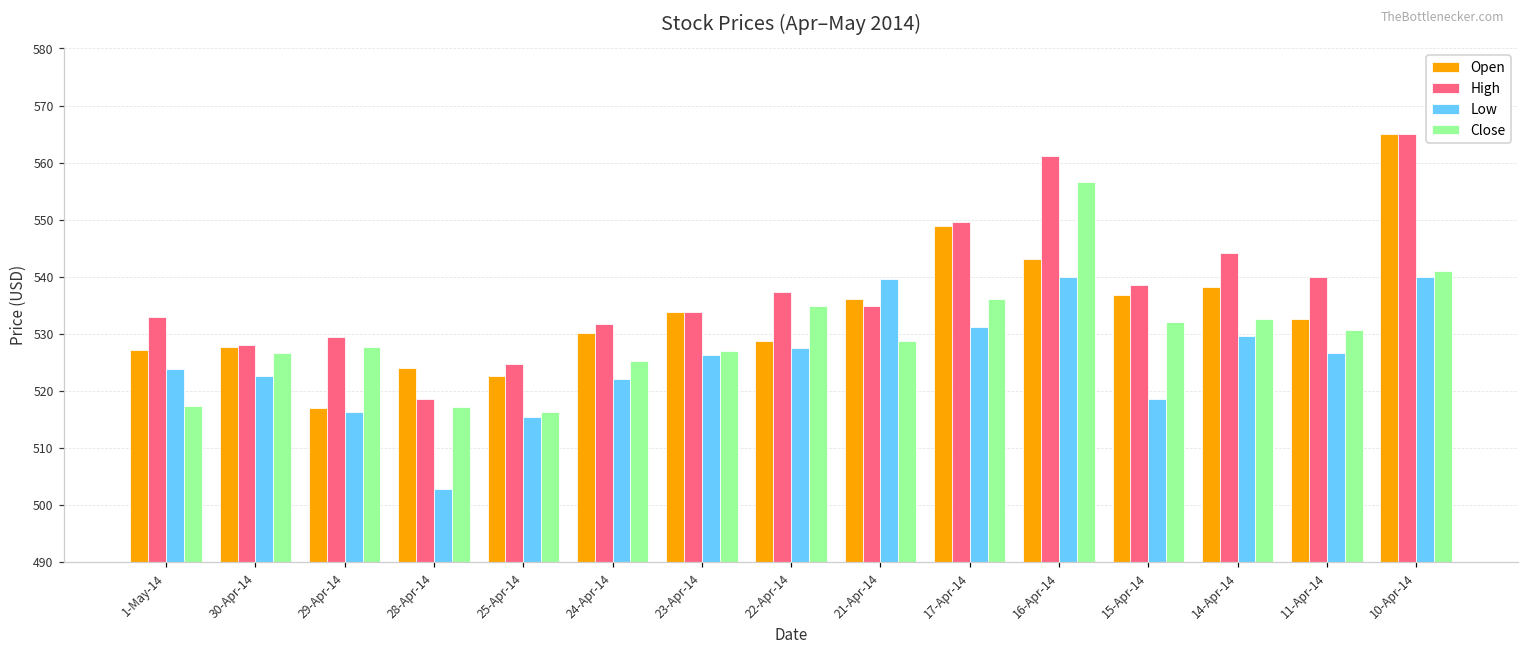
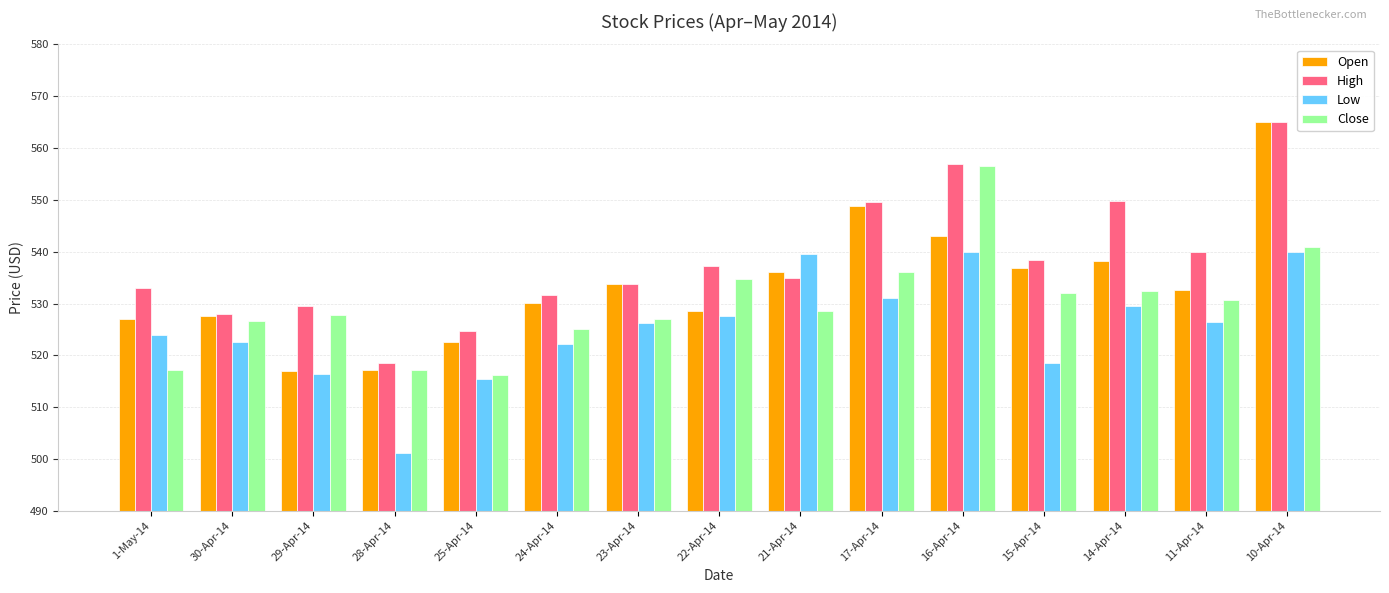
  {
    "Open": {
      "1-May-14": 527,
      "30-Apr-14": 528,
      "29-Apr-14": 517,
-     "28-Apr-14": 524,
+     "28-Apr-14": 517,
      "25-Apr-14": 523,
      "24-Apr-14": 530,
      "23-Apr-14": 534,
      "22-Apr-14": 529,
      "21-Apr-14": 536,
      "17-Apr-14": 549,
      "16-Apr-14": 543,
      "15-Apr-14": 537,
      "14-Apr-14": 538,
      "11-Apr-14": 533,
      "10-Apr-14": 565
    },
    "High": {
      "1-May-14": 533,
      "30-Apr-14": 528,
      "29-Apr-14": 529,
      "28-Apr-14": 519,
      "25-Apr-14": 525,
      "24-Apr-14": 532,
      "23-Apr-14": 534,
      "22-Apr-14": 537,
      "21-Apr-14": 535,
      "17-Apr-14": 550,
-     "16-Apr-14": 561,
+     "16-Apr-14": 557,
      "15-Apr-14": 538,
-     "14-Apr-14": 544,
+     "14-Apr-14": 550,
      "11-Apr-14": 540,
      "10-Apr-14": 565
    },
    "Low": {
      "1-May-14": 524,
      "30-Apr-14": 523,
      "29-Apr-14": 516,
-     "28-Apr-14": 503,
+     "28-Apr-14": 501,
      "25-Apr-14": 515,
      "24-Apr-14": 522,
      "23-Apr-14": 526,
      "22-Apr-14": 528,
      "21-Apr-14": 540,
      "17-Apr-14": 531,
      "16-Apr-14": 540,
      "15-Apr-14": 518,
      "14-Apr-14": 530,
      "11-Apr-14": 527,
      "10-Apr-14": 540
    },
    "Close": {
      "1-May-14": 517,
      "30-Apr-14": 527,
      "29-Apr-14": 528,
      "28-Apr-14": 517,
      "25-Apr-14": 516,
      "24-Apr-14": 525,
      "23-Apr-14": 527,
      "22-Apr-14": 535,
      "21-Apr-14": 529,
      "17-Apr-14": 536,
      "16-Apr-14": 557,
      "15-Apr-14": 532,
      "14-Apr-14": 533,
      "11-Apr-14": 531,
      "10-Apr-14": 541
    }
  }
